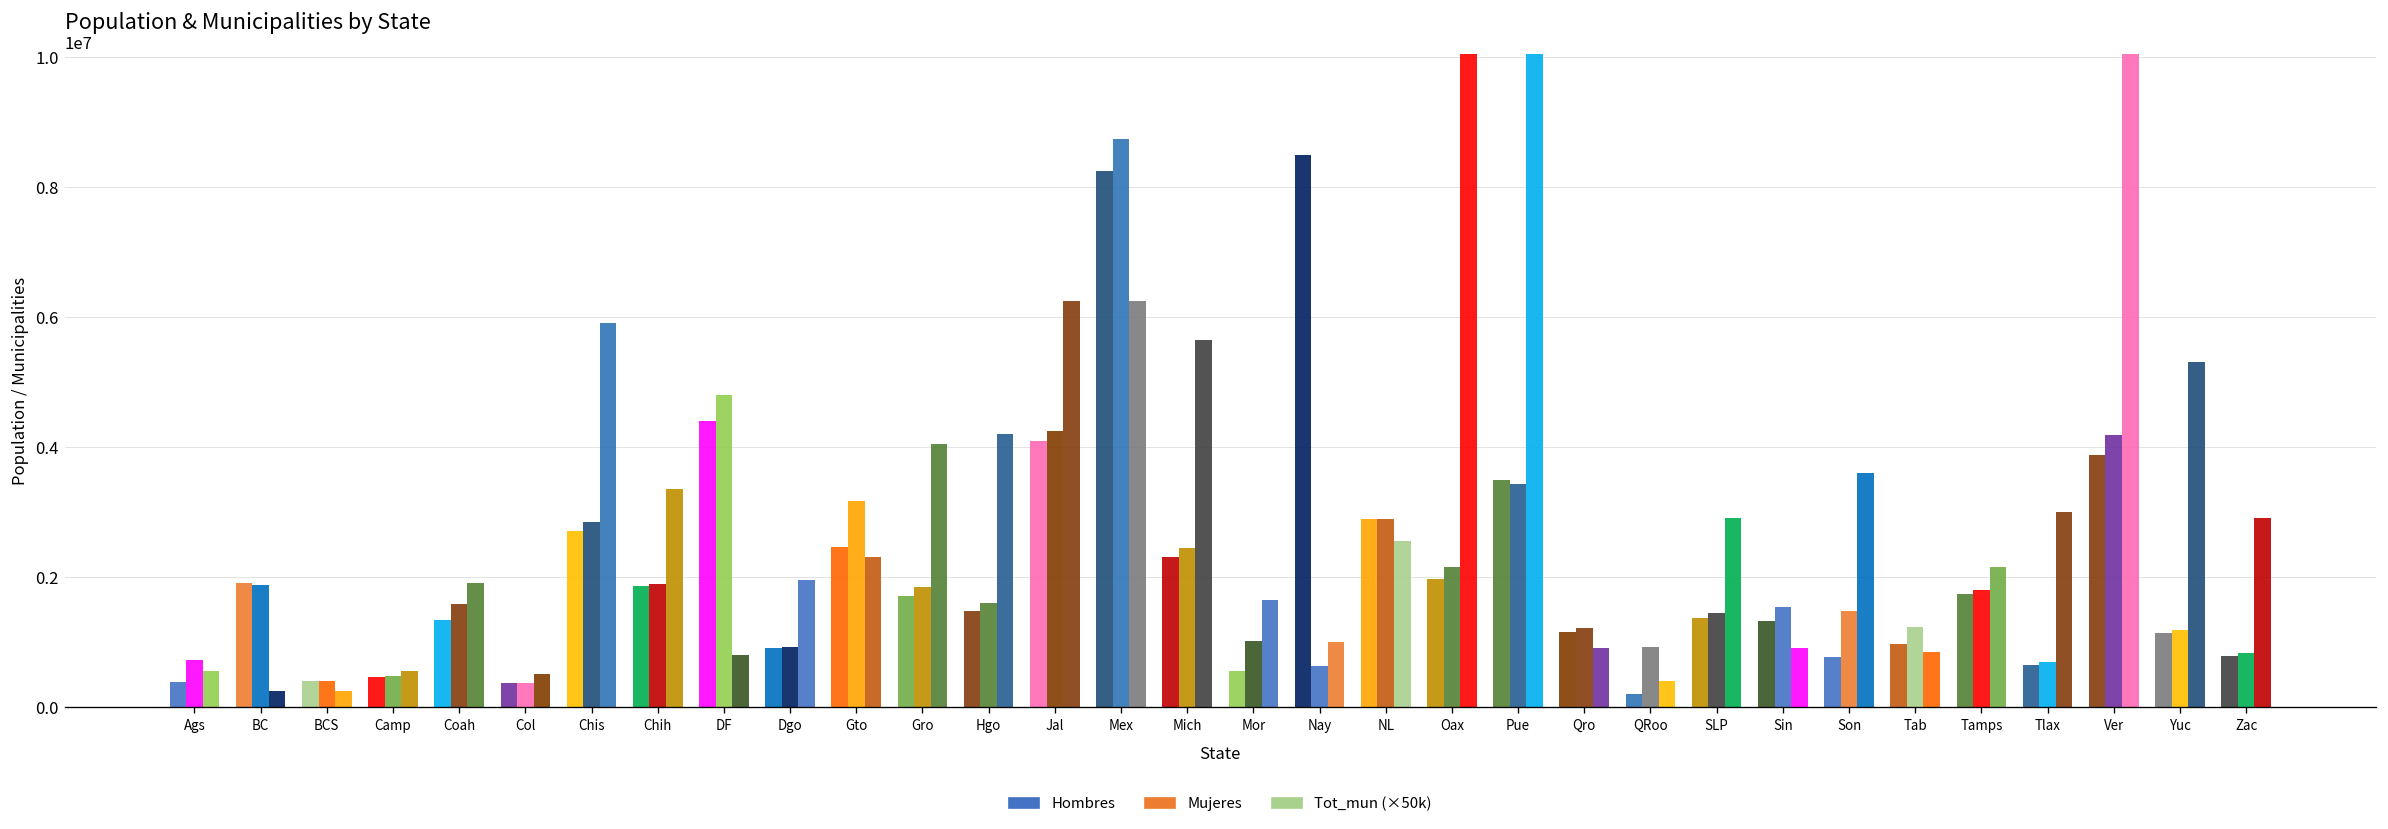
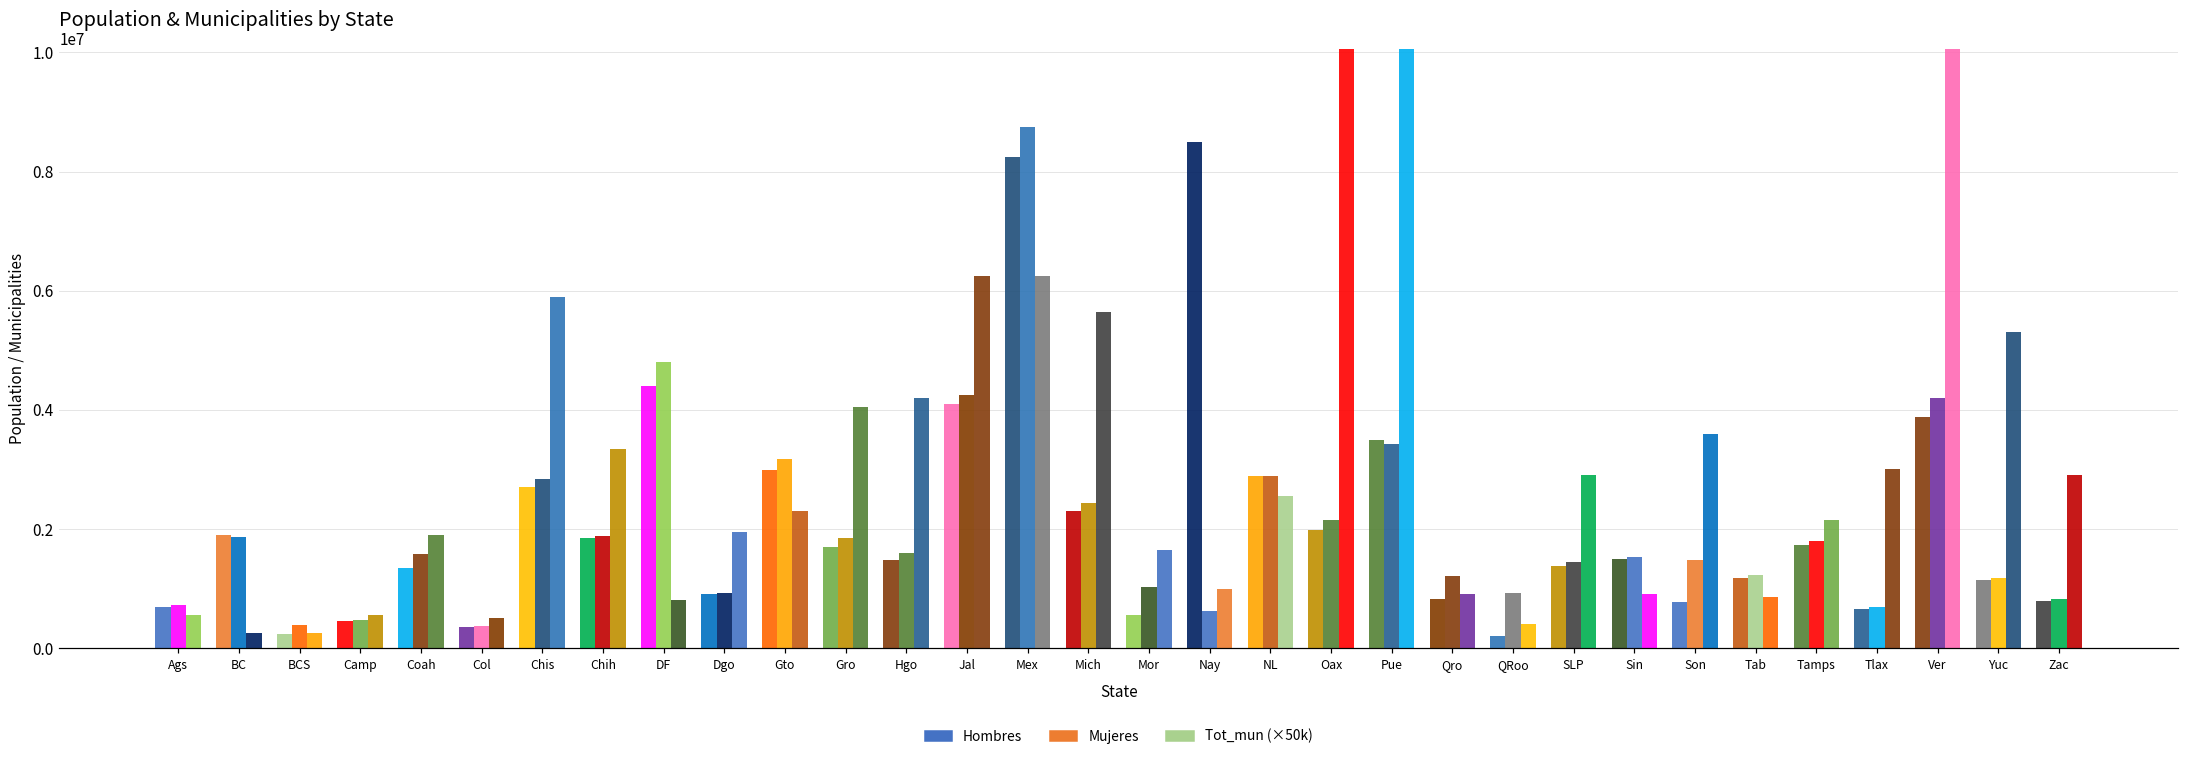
  {
    "Hombres": {
-     "Ags": 400000,
+     "Ags": 700000,
      "BC": 1900000,
-     "BCS": 400000,
+     "BCS": 200000,
      "Camp": 500000,
      "Coah": 1300000,
      "Col": 400000,
      "Chis": 2700000,
      "Chih": 1900000,
      "DF": 4400000,
      "Dgo": 900000,
-     "Gto": 2500000,
+     "Gto": 3000000,
      "Gro": 1700000,
      "Hgo": 1500000,
      "Jal": 4100000,
      "Mex": 8300000,
      "Mich": 2300000,
      "Mor": 600000,
      "Nay": 8500000,
      "NL": 2900000,
      "Oax": 2000000,
      "Pue": 3500000,
-     "Qro": 1200000,
+     "Qro": 800000,
      "QRoo": 200000,
      "SLP": 1400000,
-     "Sin": 1300000,
+     "Sin": 1500000,
      "Son": 800000,
-     "Tab": 1000000,
+     "Tab": 1200000,
      "Tamps": 1700000,
      "Tlax": 600000,
      "Ver": 3900000,
      "Yuc": 1100000,
      "Zac": 800000
    }
  }
